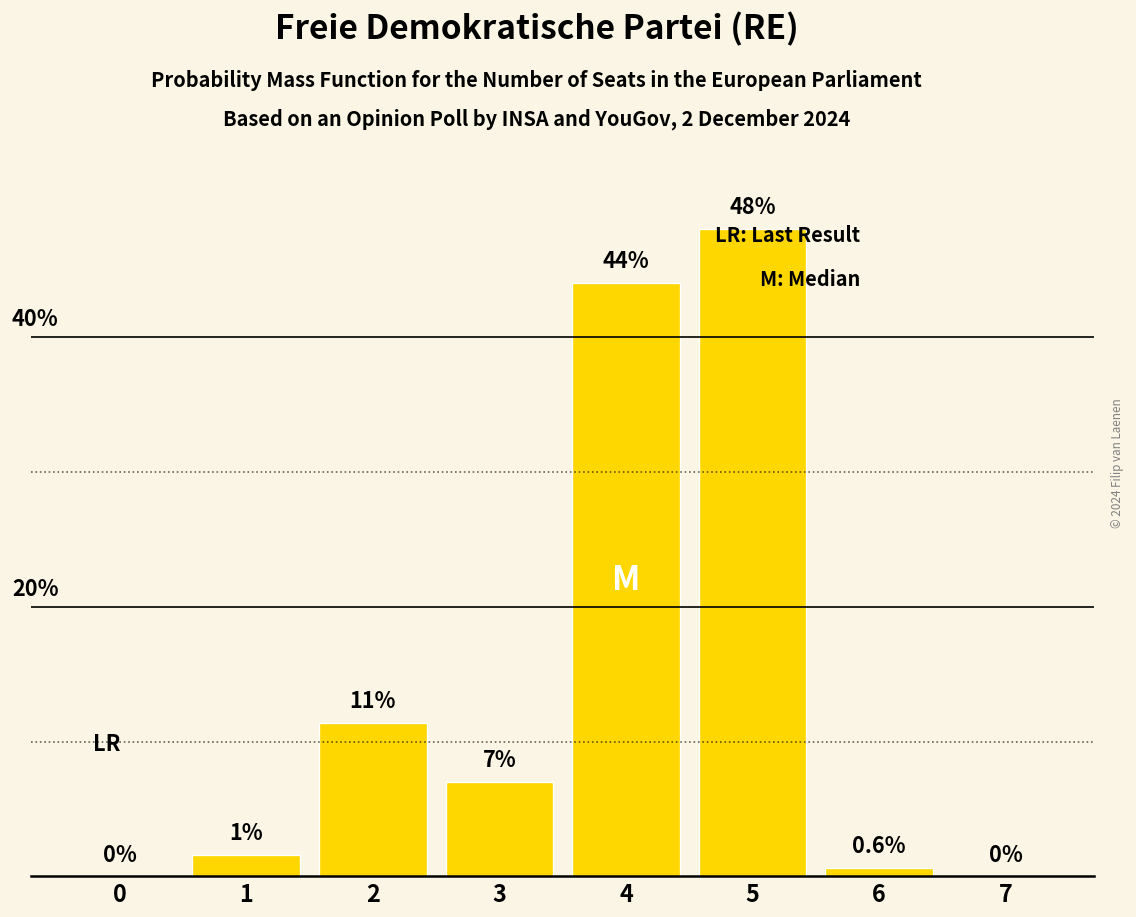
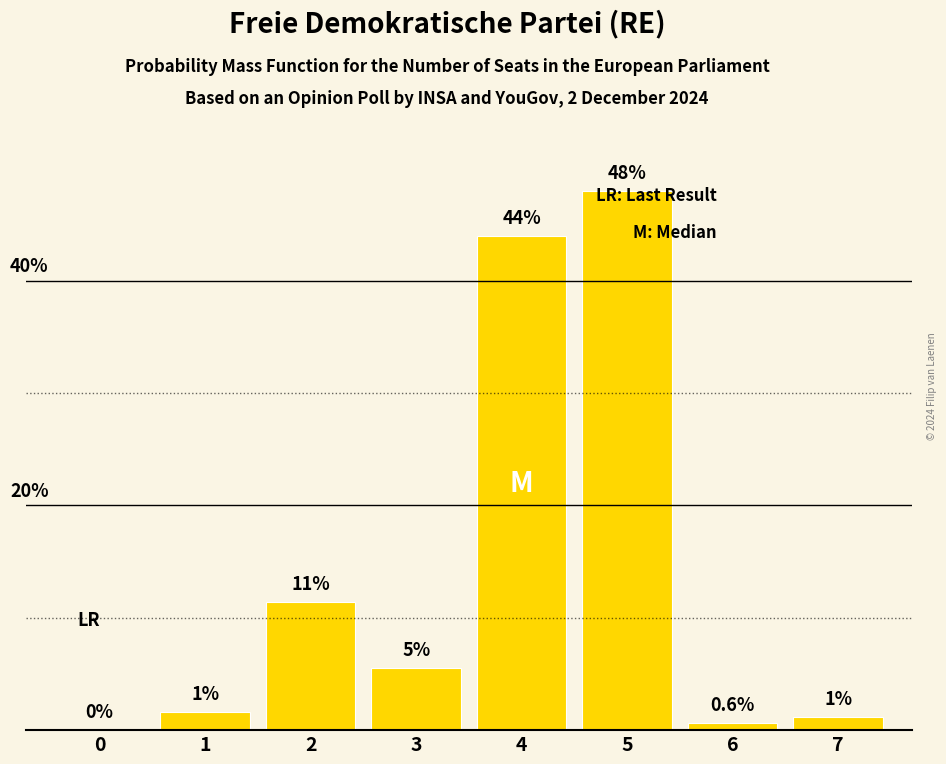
  {
    "0": "0%",
    "2": "11%",
-   "3": "7%",
+   "3": "5%",
    "4": "44%",
    "5": "48%",
    "6": "0.6%",
-   "7": "0%"
+   "7": "1%"
  }
